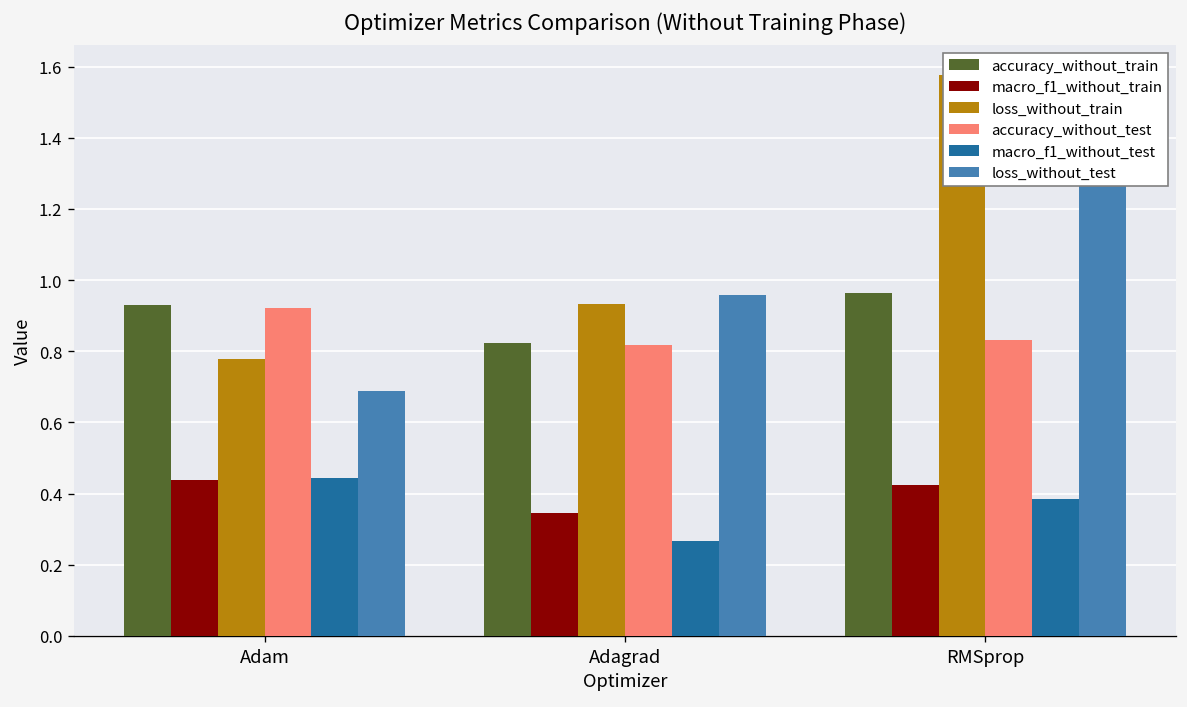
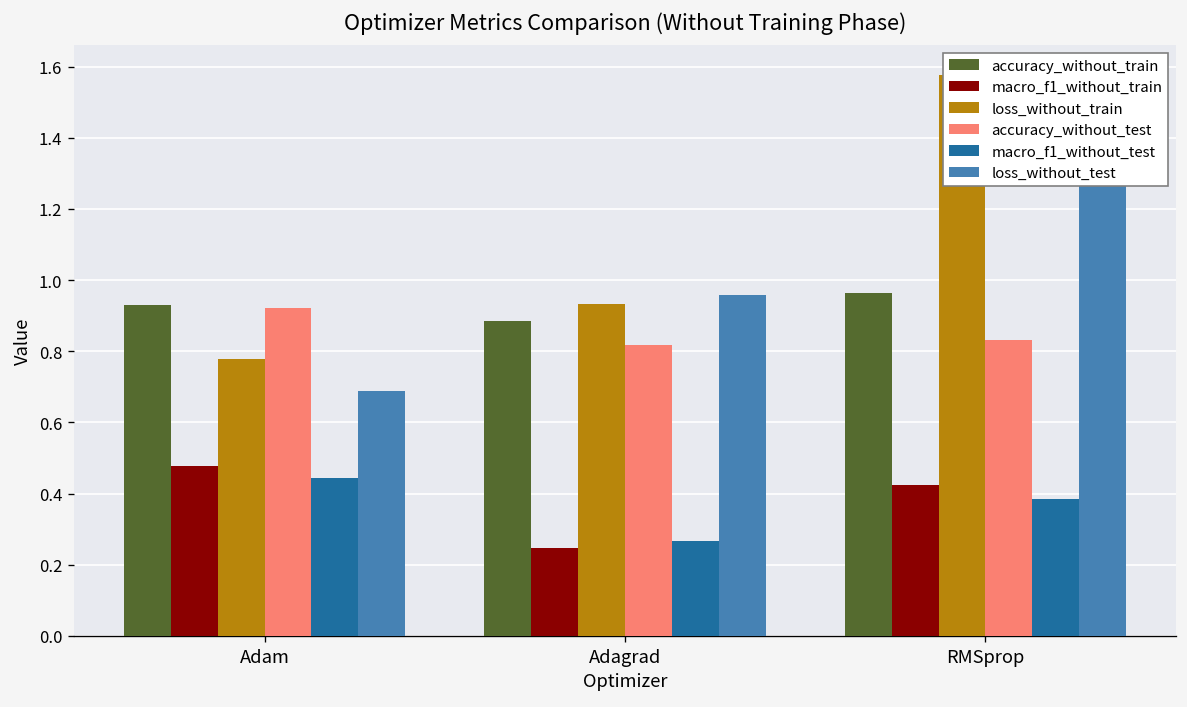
  {
    "accuracy_without_train": {
      "Adam": 0.93,
-     "Adagrad": 0.82,
+     "Adagrad": 0.89,
      "RMSprop": 0.96
    },
    "macro_f1_without_train": {
-     "Adam": 0.44,
-     "Adagrad": 0.34,
+     "Adam": 0.48,
+     "Adagrad": 0.25,
      "RMSprop": 0.42
    },
    "loss_without_train": {
      "Adam": 0.78,
      "Adagrad": 0.93
    },
    "accuracy_without_test": {
      "Adam": 0.92,
      "Adagrad": 0.82,
      "RMSprop": 0.83
    }
  }
